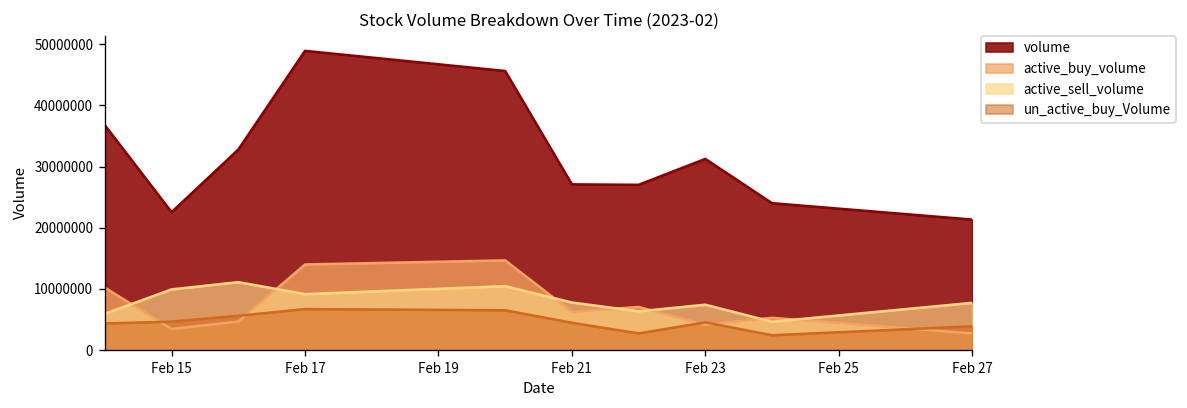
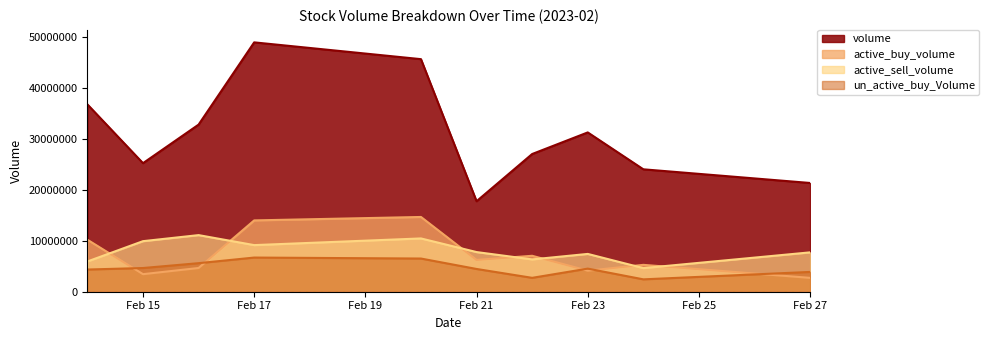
  {
    "volume": {
-     "Feb 15": 23000000,
+     "Feb 15": 25000000,
      "Feb 17": 49000000,
-     "Feb 21": 27000000,
+     "Feb 21": 18000000,
      "Feb 23": 31000000,
      "Feb 27": 21000000
    }
  }
